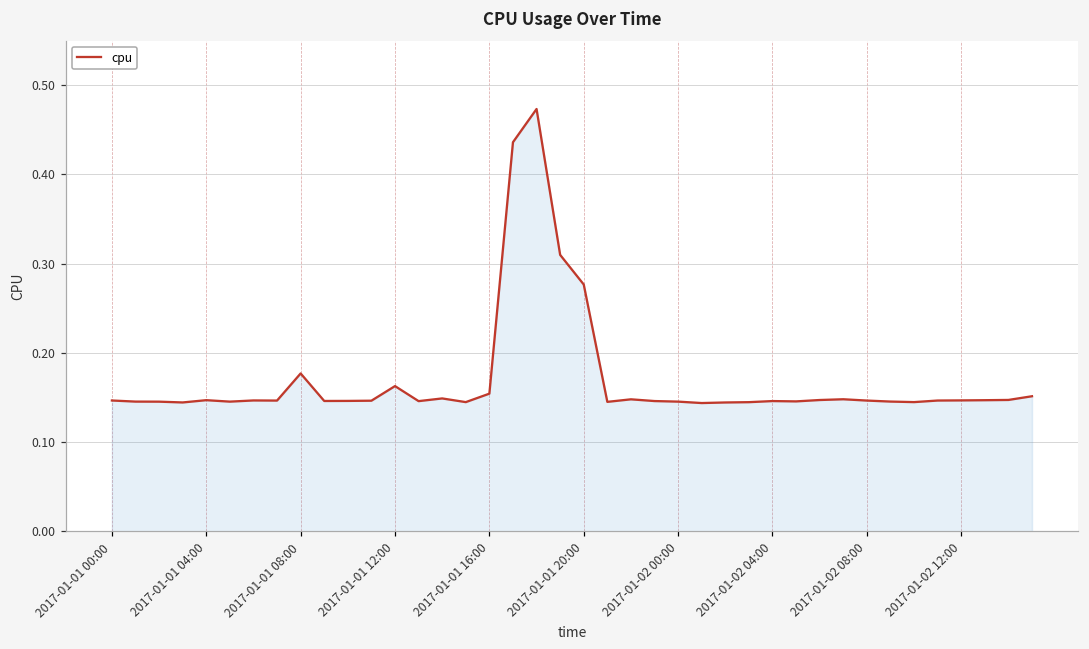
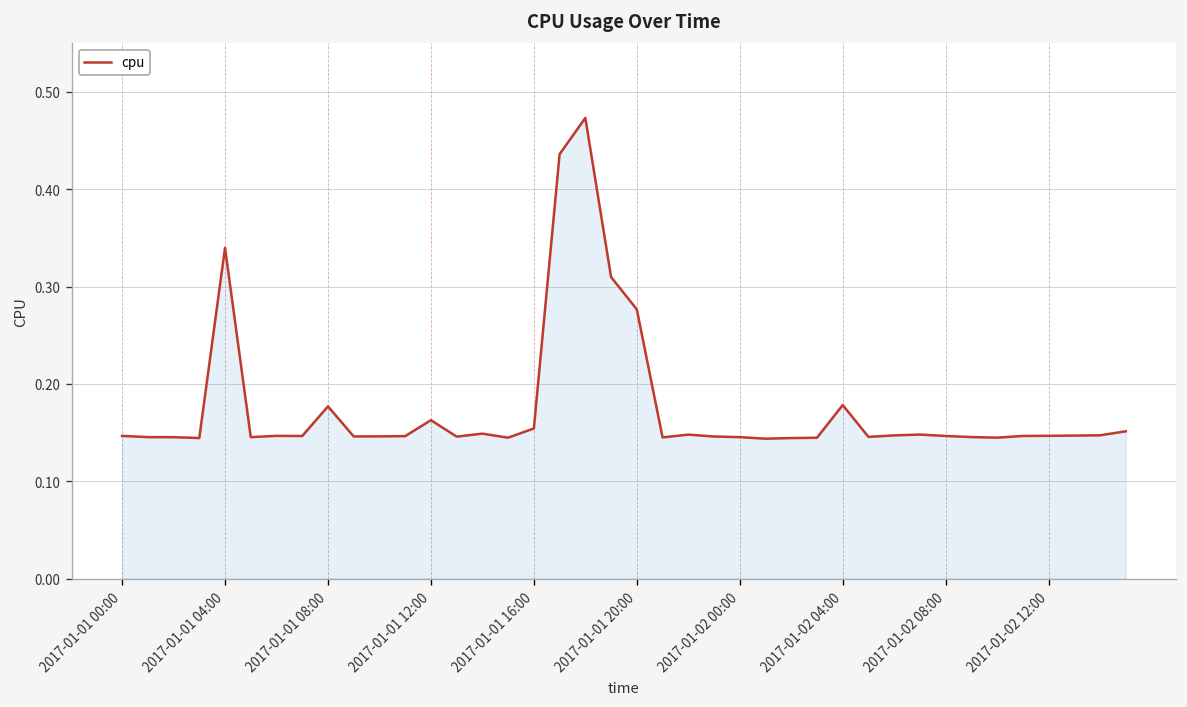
  {
    "2017-01-01 00:00": 0.15,
-   "2017-01-01 04:00": 0.15,
+   "2017-01-01 04:00": 0.34,
    "2017-01-01 08:00": 0.18,
    "2017-01-01 12:00": 0.16,
    "2017-01-01 16:00": 0.15,
    "2017-01-01 20:00": 0.28,
    "2017-01-02 00:00": 0.15,
-   "2017-01-02 04:00": 0.15,
+   "2017-01-02 04:00": 0.18,
    "2017-01-02 08:00": 0.15,
    "2017-01-02 12:00": 0.15
  }
